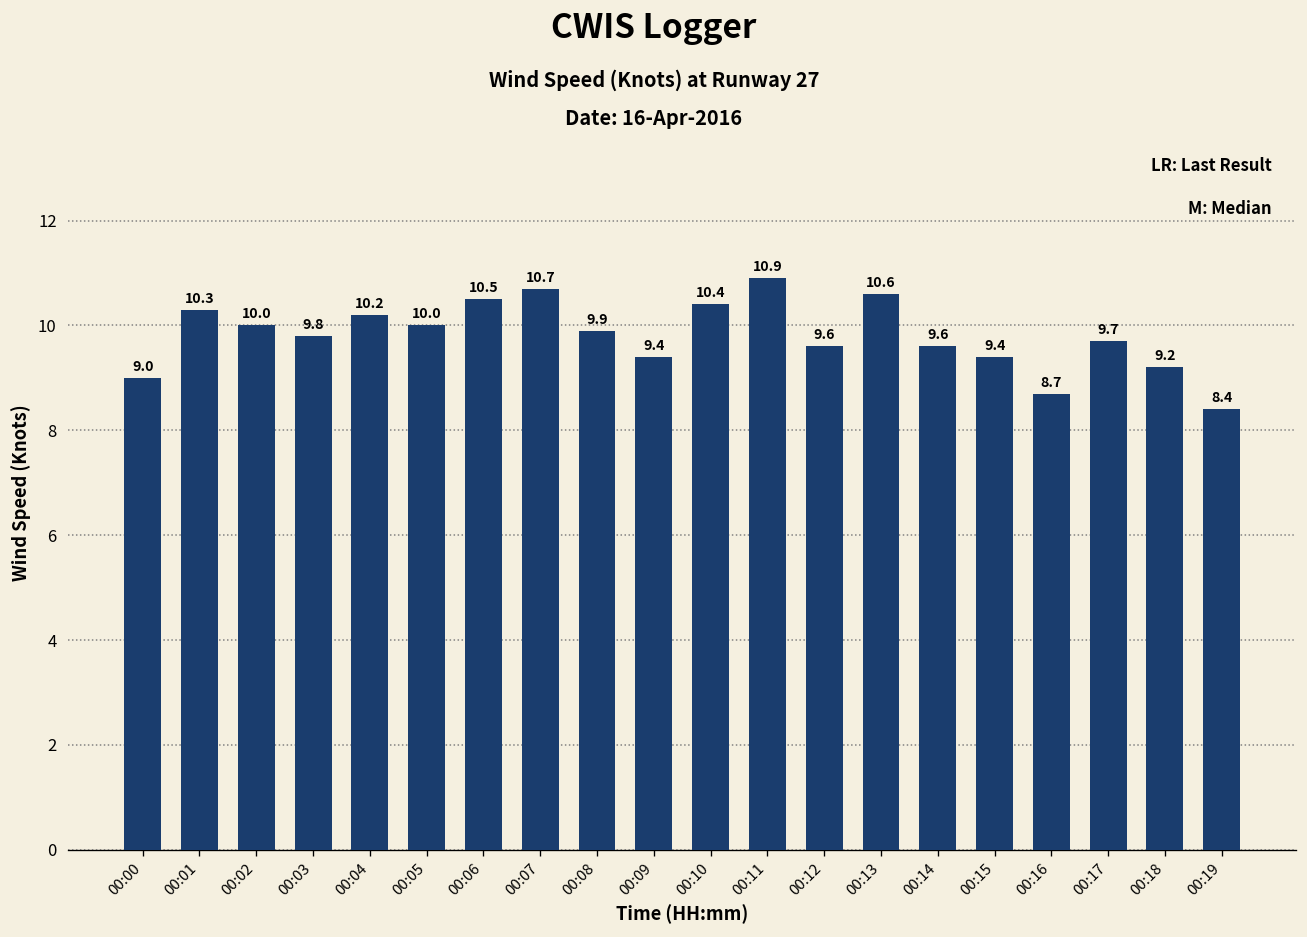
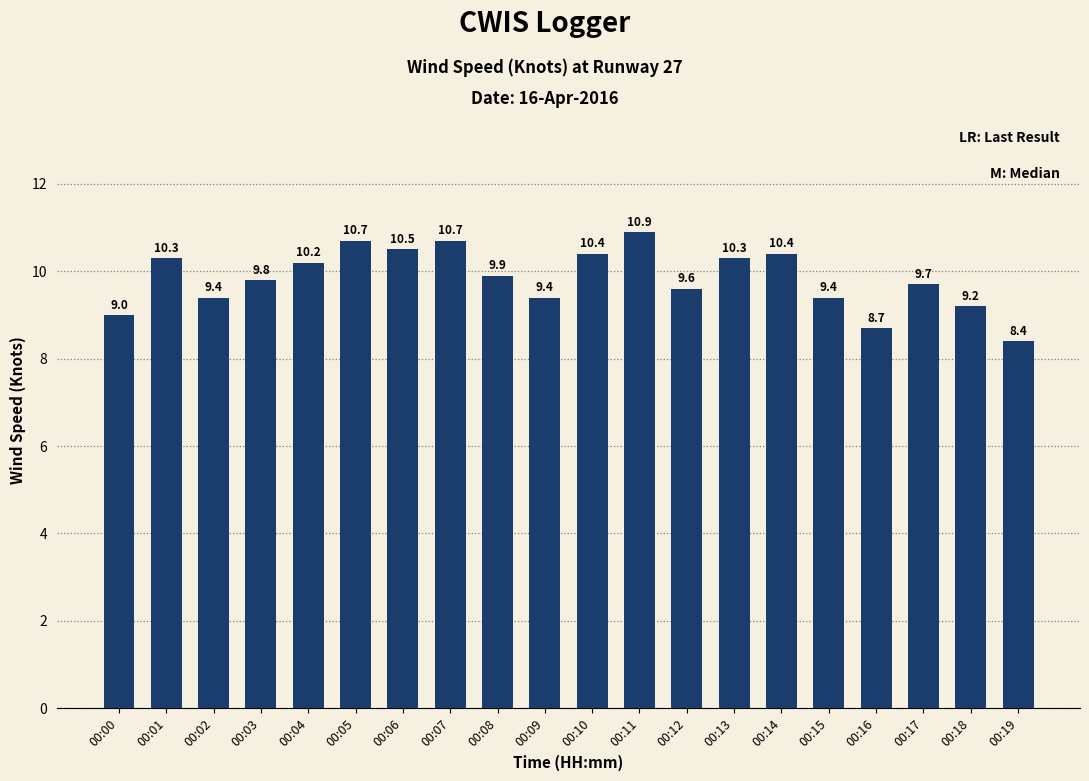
  {
    "00:00": 9.0,
    "00:01": 10.3,
-   "00:02": 10.0,
+   "00:02": 9.4,
    "00:03": 9.8,
    "00:04": 10.2,
-   "00:05": 10.0,
+   "00:05": 10.7,
    "00:06": 10.5,
    "00:07": 10.7,
    "00:08": 9.9,
    "00:09": 9.4,
    "00:10": 10.4,
    "00:11": 10.9,
    "00:12": 9.6,
-   "00:13": 10.6,
-   "00:14": 9.6,
+   "00:13": 10.3,
+   "00:14": 10.4,
    "00:15": 9.4,
    "00:16": 8.7,
    "00:17": 9.7,
    "00:18": 9.2,
    "00:19": 8.4
  }
